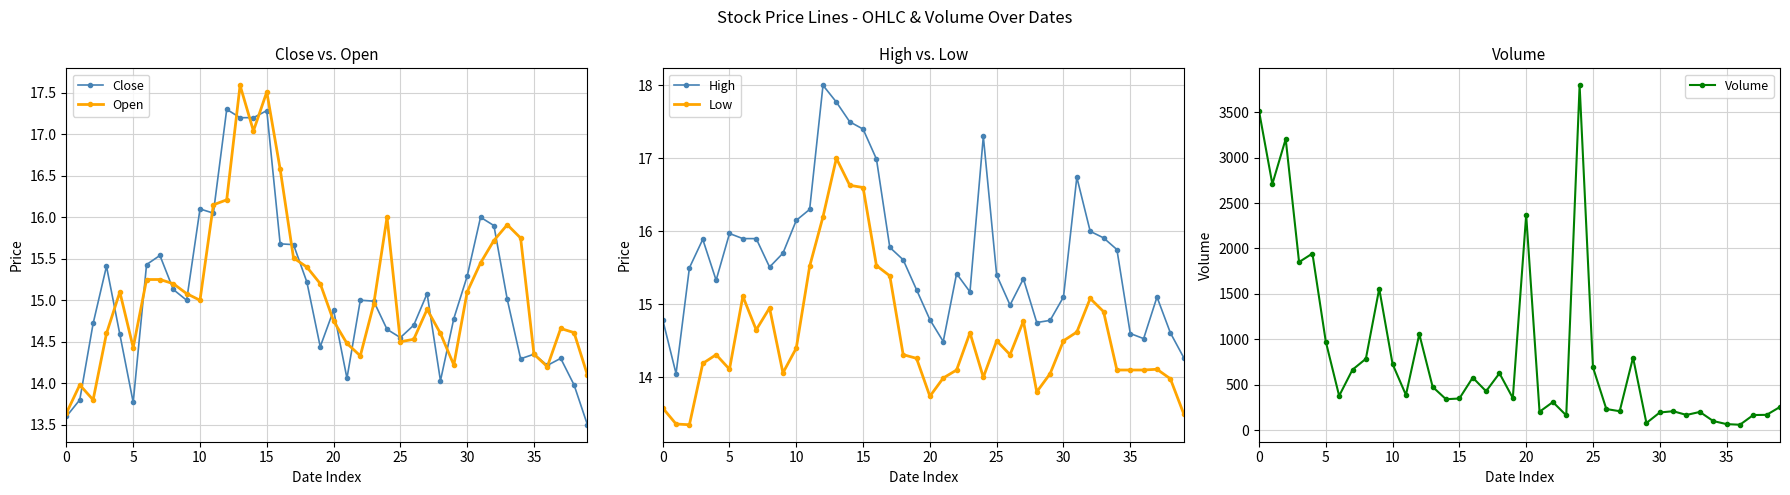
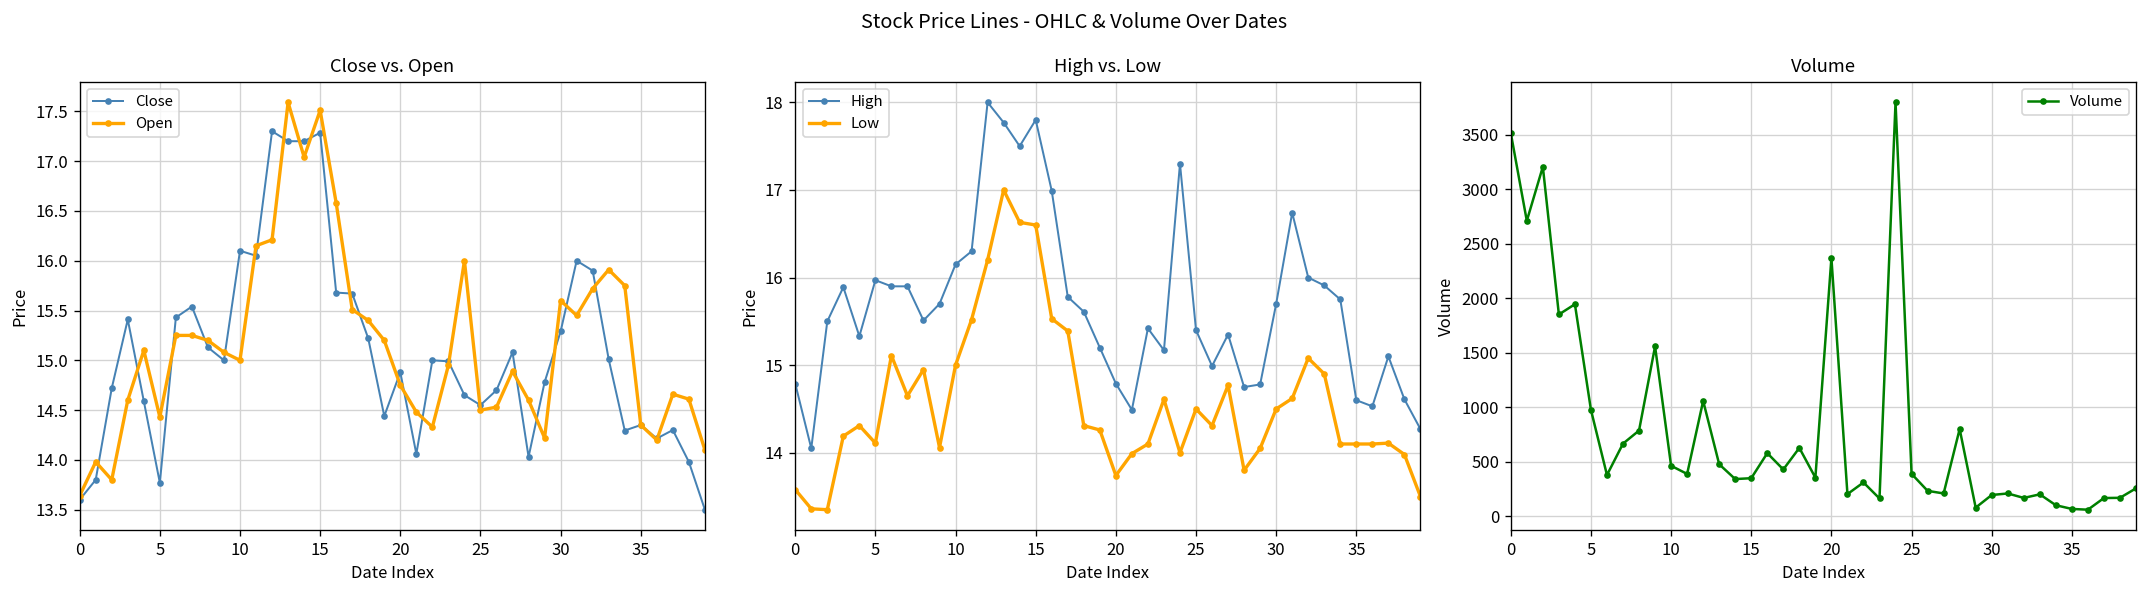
  {
    "Close vs. Open": {
      "Close": {
        "0": 13.6,
        "5": 13.8,
        "10": 16.1,
        "15": 17.3,
        "20": 14.9,
        "25": 14.6,
        "30": 15.3
      },
      "Open": {
        "0": 13.6,
        "5": 14.4,
        "10": 15.0,
        "15": 17.5,
        "20": 14.8,
        "25": 14.5,
-       "30": 15.1
+       "30": 15.6
      }
    },
    "High vs. Low": {
      "High": {
        "0": 14.8,
        "5": 16.0,
        "10": 16.2,
-       "15": 17.4,
+       "15": 17.8,
        "20": 14.8,
        "25": 15.4,
-       "30": 15.1,
+       "30": 15.7,
        "35": 14.6
      },
      "Low": {
        "0": 13.6,
        "5": 14.1,
-       "10": 14.4,
+       "10": 15.0,
        "15": 16.6,
        "20": 13.7,
        "25": 14.5,
        "30": 14.5,
        "35": 14.1
      }
    },
    "Volume": {
      "0": 3500,
      "5": 1000,
-     "10": 700,
+     "10": 500,
      "15": 300,
      "20": 2400,
-     "25": 700,
+     "25": 400,
      "30": 200,
      "35": 100
    }
  }
